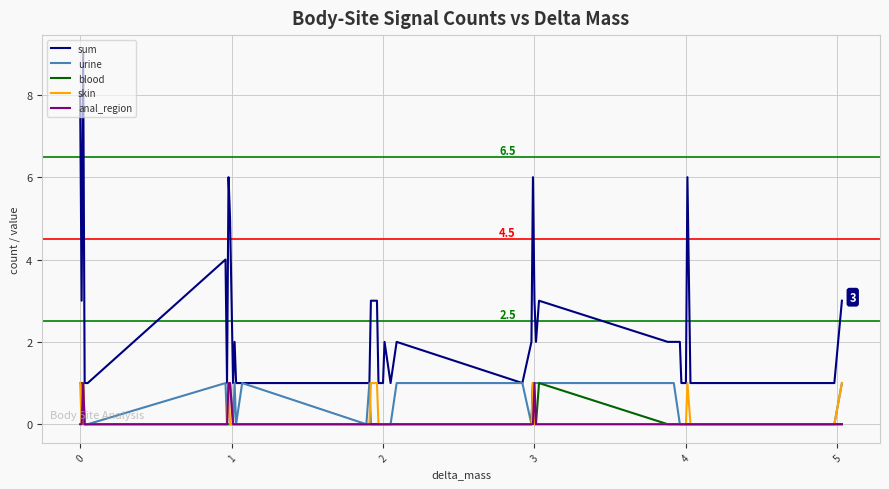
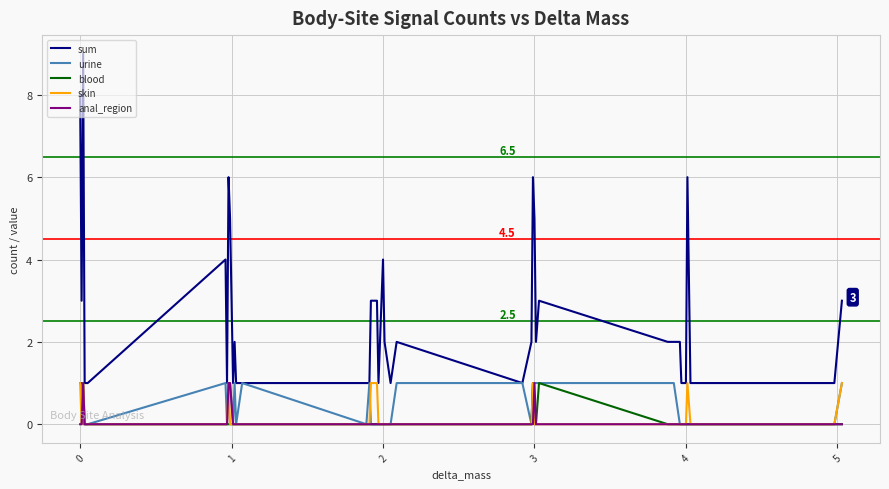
  {
    "sum": {
-     "2": 1,
-     "3": 3
+     "2": 4,
+     "3": 5
    }
  }
